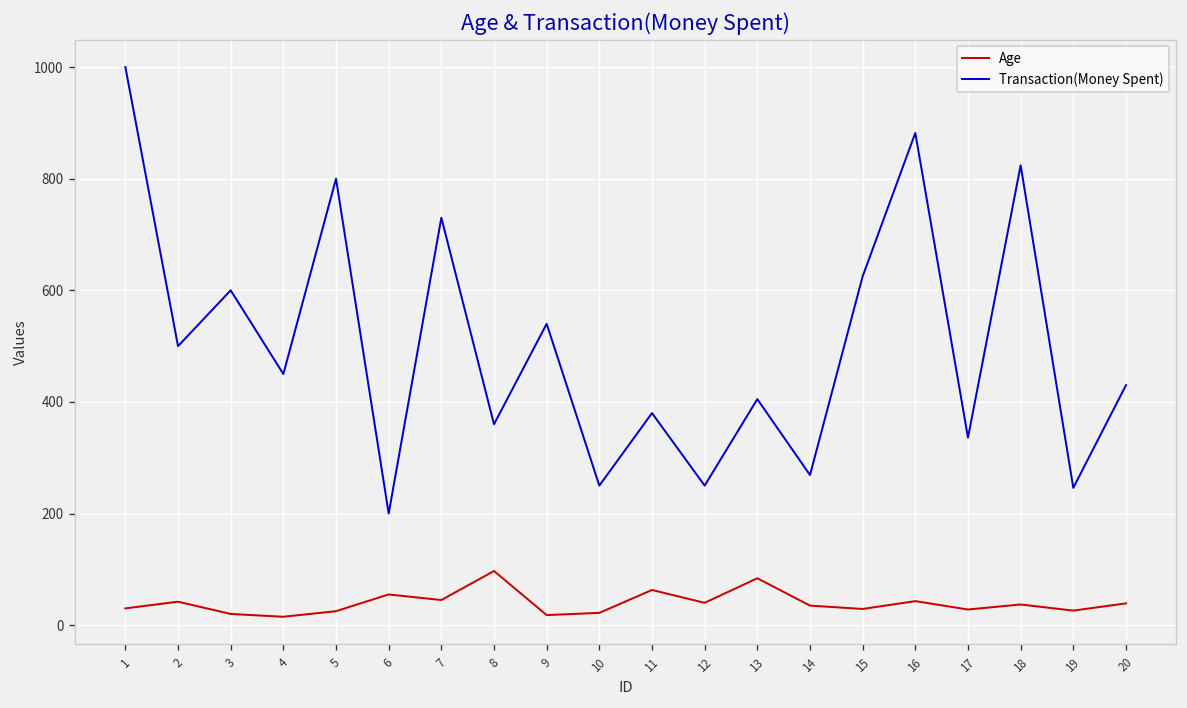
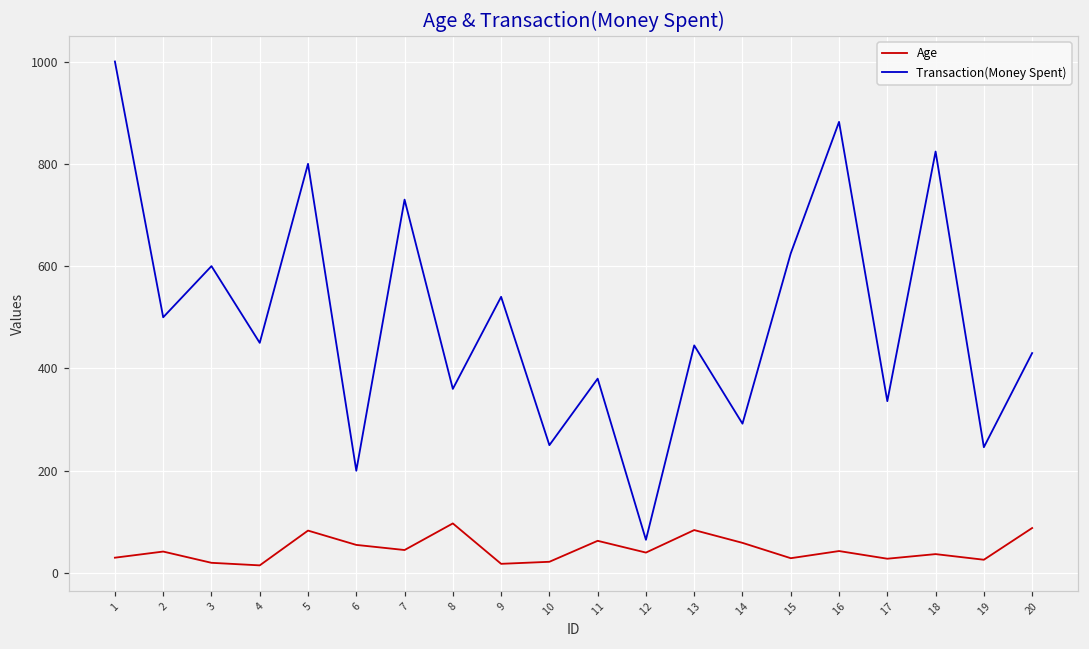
  {
    "Age": {
      "1": 30,
      "2": 40,
      "3": 20,
      "4": 20,
-     "5": 30,
+     "5": 80,
      "6": 60,
      "7": 50,
      "8": 100,
      "9": 20,
      "10": 20,
      "11": 60,
      "12": 40,
      "13": 80,
-     "14": 40,
+     "14": 60,
      "15": 30,
      "16": 40,
      "17": 30,
      "18": 40,
      "19": 30,
-     "20": 40
+     "20": 90
    },
    "Transaction(Money Spent)": {
      "1": 1000,
      "2": 500,
      "3": 600,
      "4": 450,
      "5": 800,
      "6": 200,
      "7": 730,
      "8": 360,
      "9": 540,
      "10": 250,
      "11": 380,
-     "12": 250,
-     "13": 410,
-     "14": 270,
+     "12": 70,
+     "13": 450,
+     "14": 290,
      "15": 630,
      "16": 880,
      "17": 340,
      "18": 820,
      "19": 250,
      "20": 430
    }
  }
